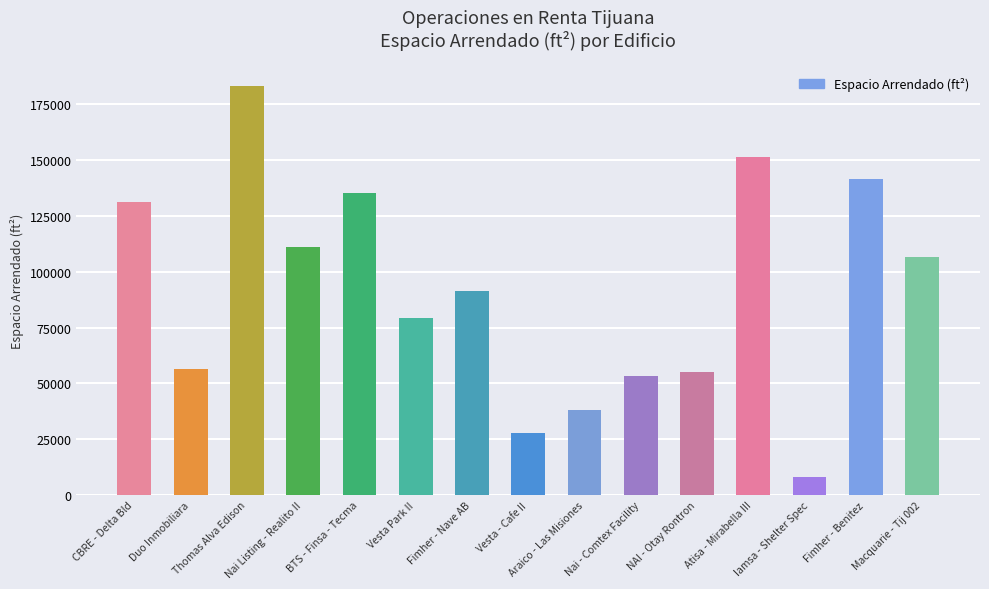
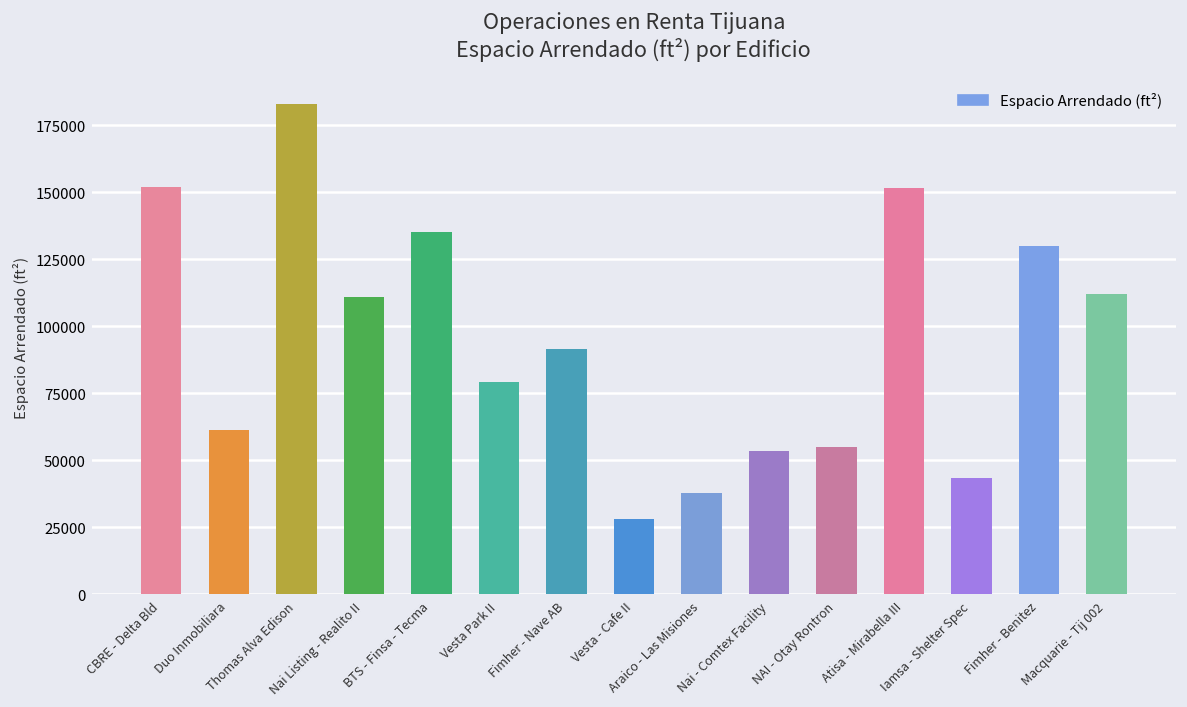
  {
-   "CBRE - Delta Bld": 131000,
-   "Duo Inmobiliara": 57000,
+   "CBRE - Delta Bld": 152000,
+   "Duo Inmobiliara": 61000,
    "Thomas Alva Edison": 183000,
    "Nai Listing - Realito II": 111000,
    "BTS - Finsa - Tecma": 135000,
    "Vesta Park II": 79000,
    "Fimher - Nave AB": 91000,
    "Vesta - Cafe II": 28000,
    "Araico - Las Misiones": 38000,
    "Nai - Comtex Facility": 53000,
    "NAI - Otay Rontron": 55000,
    "Atisa - Mirabella III": 151000,
-   "Iamsa - Shelter Spec": 8000,
-   "Fimher - Benitez": 141000,
-   "Macquarie - Tij 002": 107000
+   "Iamsa - Shelter Spec": 44000,
+   "Fimher - Benitez": 130000,
+   "Macquarie - Tij 002": 112000
  }
